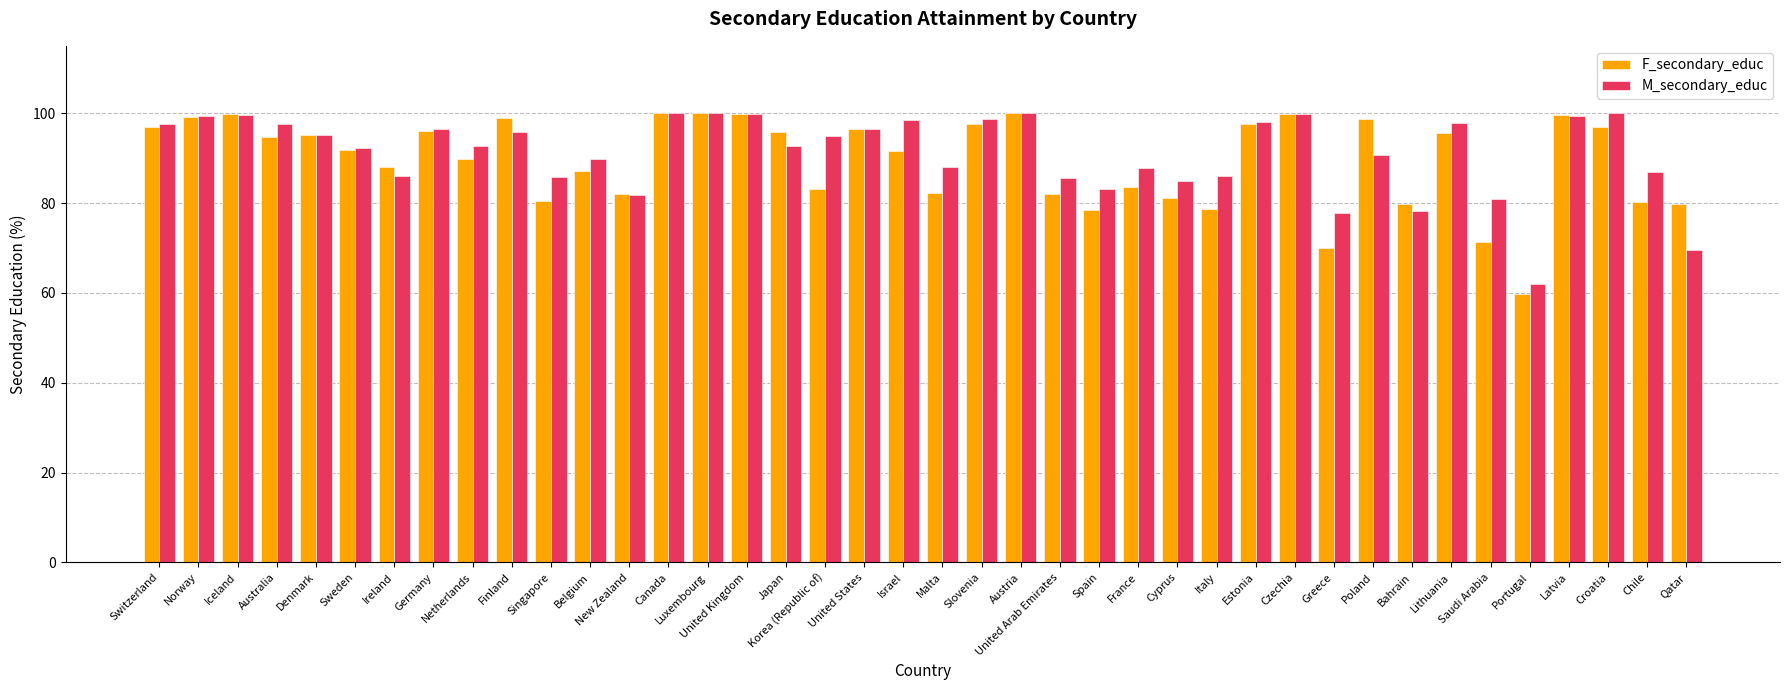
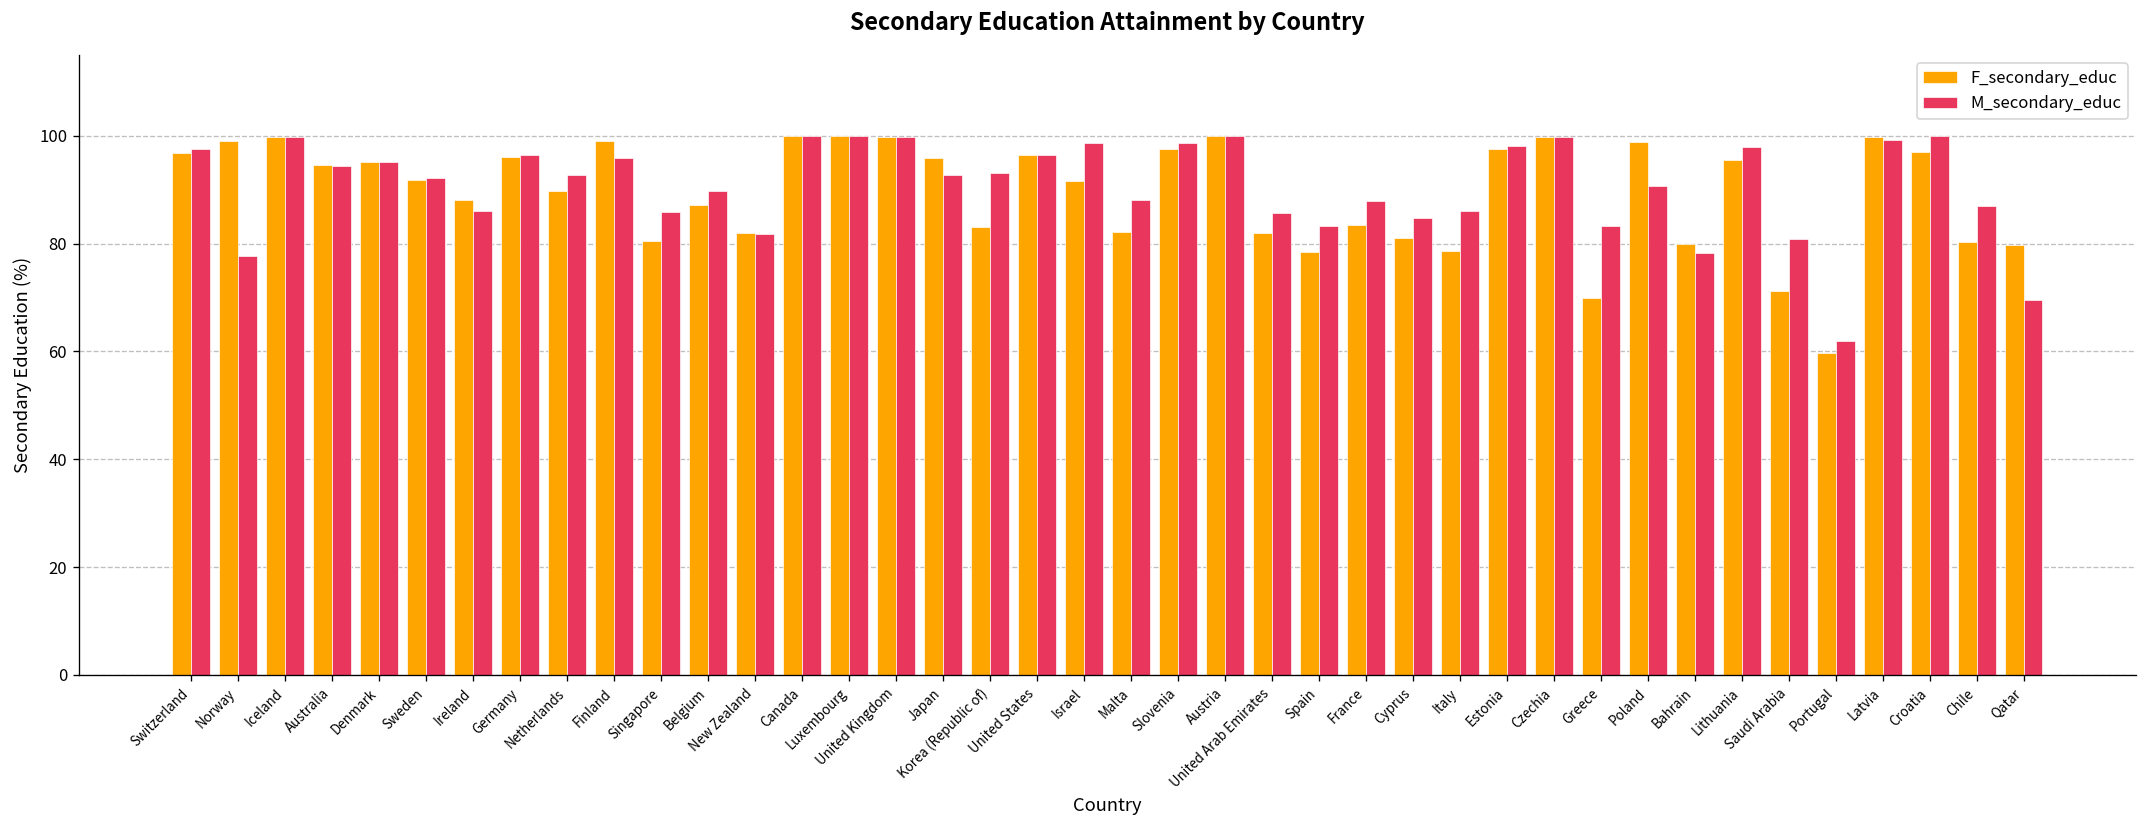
  {
    "F_secondary_educ": {
      "Switzerland": 97,
      "Norway": 99,
      "Iceland": 100,
      "Australia": 95,
      "Denmark": 95,
      "Sweden": 92,
      "Ireland": 88,
      "Germany": 96,
      "Netherlands": 90,
      "Finland": 99,
      "Singapore": 81,
      "Belgium": 87,
      "New Zealand": 82,
      "Canada": 100,
      "Luxembourg": 100,
      "United Kingdom": 100,
      "Japan": 96,
      "Korea (Republic of)": 83,
      "United States": 97,
      "Israel": 92,
      "Malta": 82,
      "Slovenia": 98,
      "Austria": 100,
      "United Arab Emirates": 82,
      "Spain": 79,
      "France": 84,
      "Cyprus": 81,
      "Italy": 79,
      "Estonia": 98,
      "Czechia": 100,
      "Greece": 70,
      "Poland": 99,
      "Bahrain": 80,
      "Lithuania": 96,
      "Saudi Arabia": 71,
      "Portugal": 60,
      "Latvia": 100,
      "Croatia": 97,
      "Chile": 80,
      "Qatar": 80
    },
    "M_secondary_educ": {
      "Switzerland": 98,
-     "Norway": 99,
+     "Norway": 78,
      "Iceland": 100,
-     "Australia": 98,
+     "Australia": 94,
      "Denmark": 95,
      "Sweden": 92,
      "Ireland": 86,
      "Germany": 97,
      "Netherlands": 93,
      "Finland": 96,
      "Singapore": 86,
      "Belgium": 90,
      "New Zealand": 82,
      "Canada": 100,
      "Luxembourg": 100,
      "United Kingdom": 100,
      "Japan": 93,
-     "Korea (Republic of)": 95,
+     "Korea (Republic of)": 93,
      "United States": 96,
      "Israel": 99,
      "Malta": 88,
      "Slovenia": 99,
      "Austria": 100,
      "United Arab Emirates": 86,
      "Spain": 83,
      "France": 88,
      "Cyprus": 85,
      "Italy": 86,
      "Estonia": 98,
      "Czechia": 100,
-     "Greece": 78,
+     "Greece": 83,
      "Poland": 91,
      "Bahrain": 78,
      "Lithuania": 98,
      "Saudi Arabia": 81,
      "Portugal": 62,
      "Latvia": 99,
      "Croatia": 100,
      "Chile": 87,
      "Qatar": 70
    }
  }
